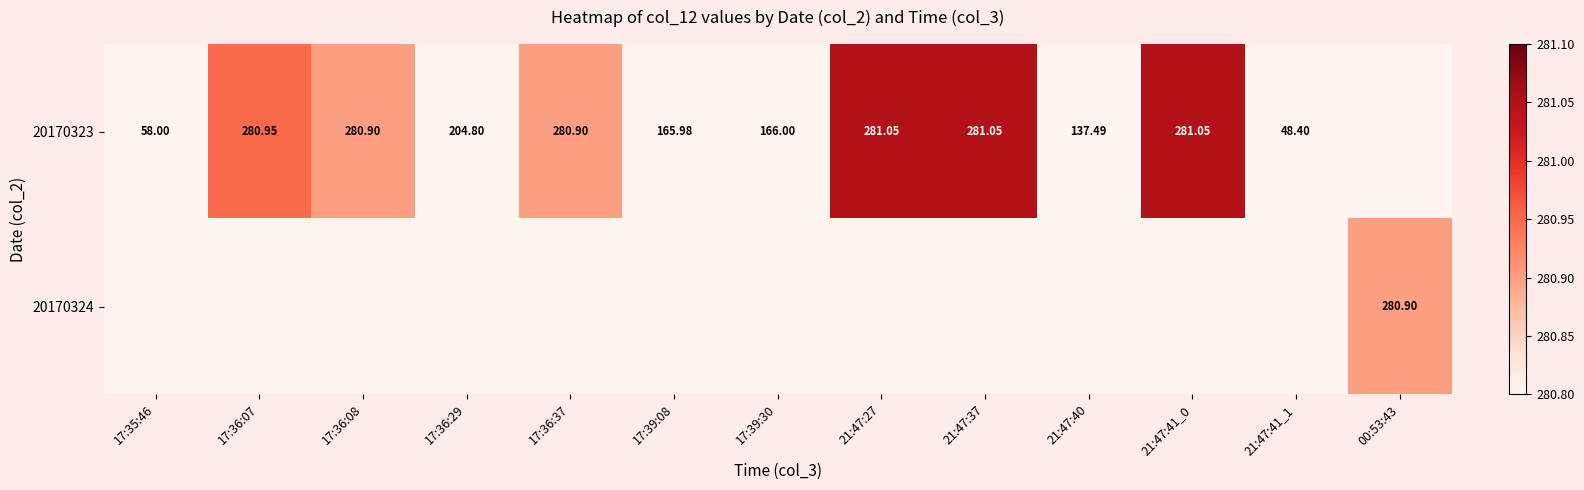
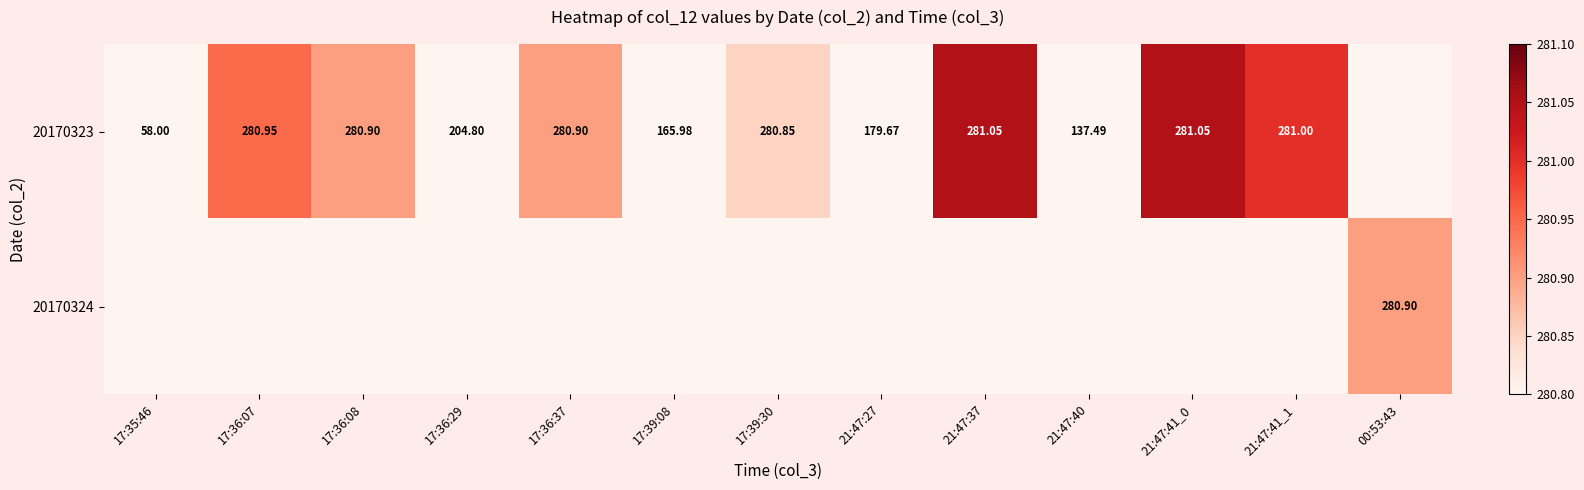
  {
    "20170323": {
      "17:35:46": 58.00,
      "17:36:07": 280.95,
      "17:36:08": 280.90,
      "17:36:29": 204.80,
      "17:36:37": 280.90,
      "17:39:08": 165.98,
-     "17:39:30": 166.00,
-     "21:47:27": 281.05,
+     "17:39:30": 280.85,
+     "21:47:27": 179.67,
      "21:47:37": 281.05,
      "21:47:40": 137.49,
      "21:47:41_0": 281.05,
-     "21:47:41_1": 48.40
+     "21:47:41_1": 281.00
    },
    "20170324": {
      "00:53:43": 280.90
    }
  }
